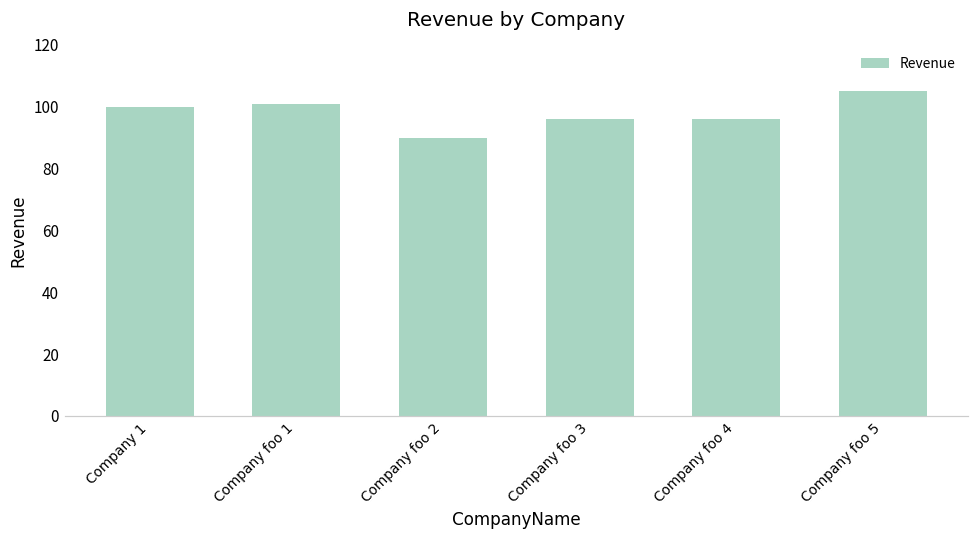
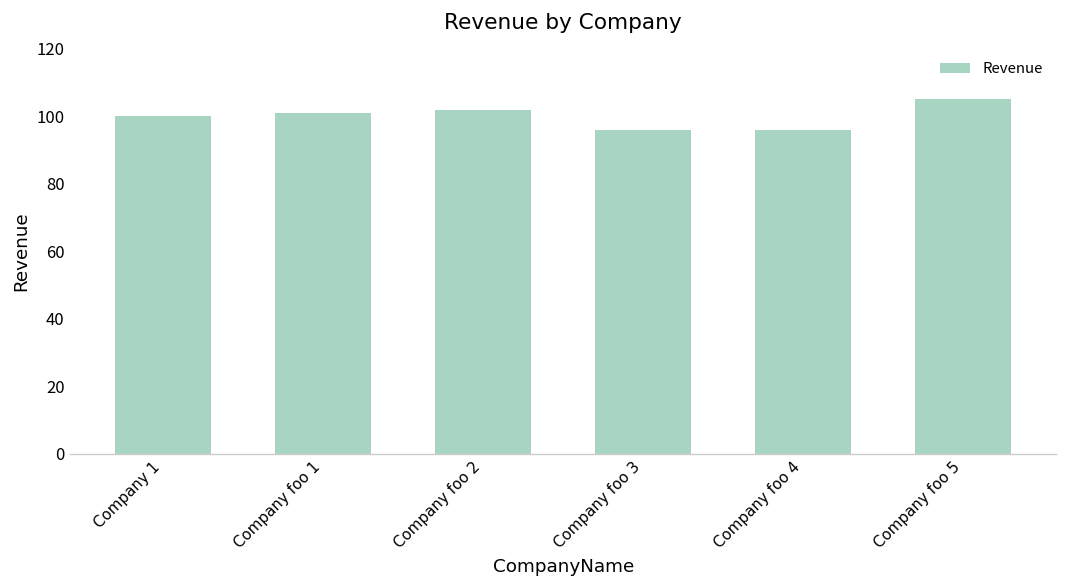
  {
    "Company 1": 100,
    "Company foo 1": 101,
-   "Company foo 2": 90,
+   "Company foo 2": 102,
    "Company foo 3": 96,
    "Company foo 4": 96,
    "Company foo 5": 105
  }
